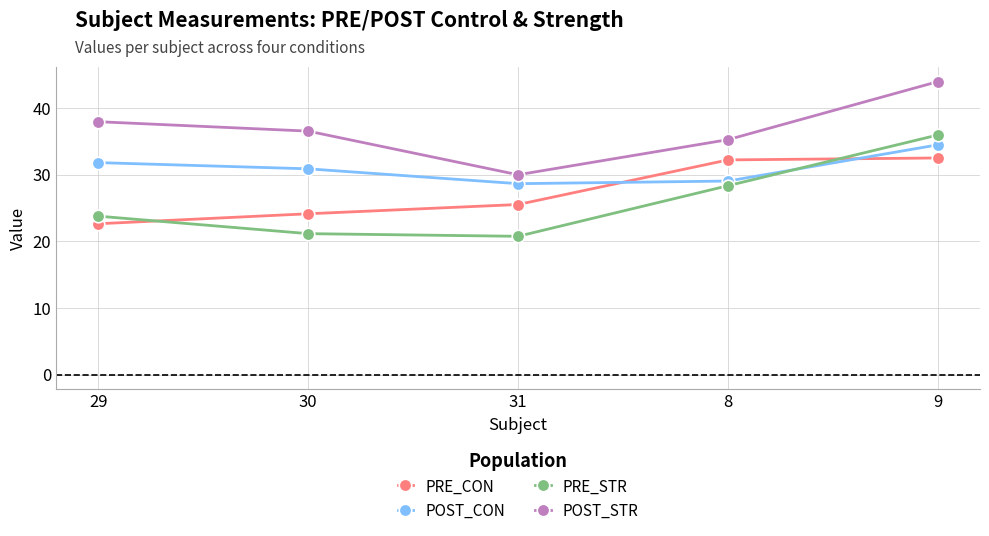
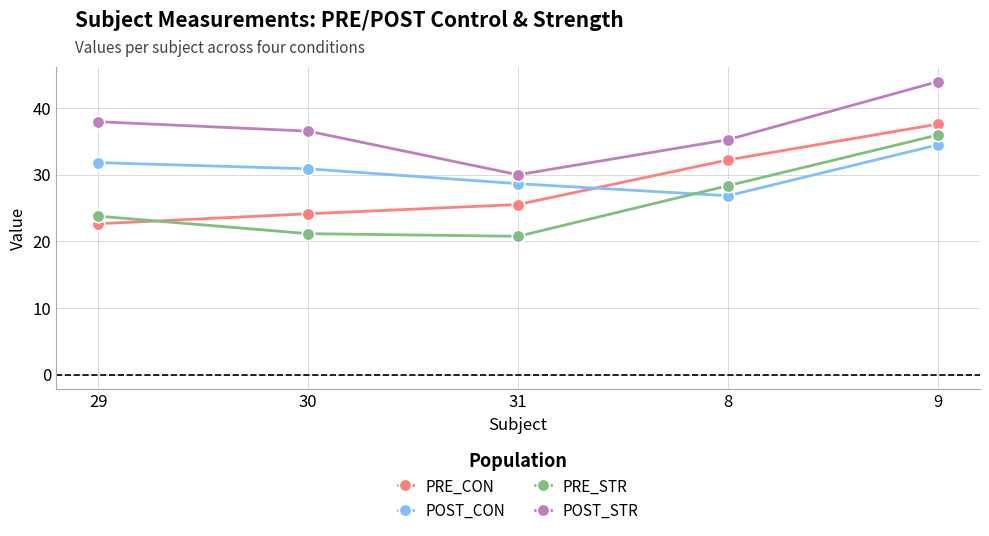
  {
    "PRE_CON": {
      "29": 23,
      "30": 24,
      "31": 26,
      "8": 32,
-     "9": 33
+     "9": 38
    },
    "POST_CON": {
      "29": 32,
      "30": 31,
      "31": 29,
-     "8": 29,
+     "8": 27,
      "9": 34
    },
    "PRE_STR": {
      "29": 24,
      "30": 21,
      "31": 21,
      "8": 28,
      "9": 36
    },
    "POST_STR": {
      "29": 38,
      "30": 37,
      "31": 30,
      "8": 35,
      "9": 44
    }
  }
